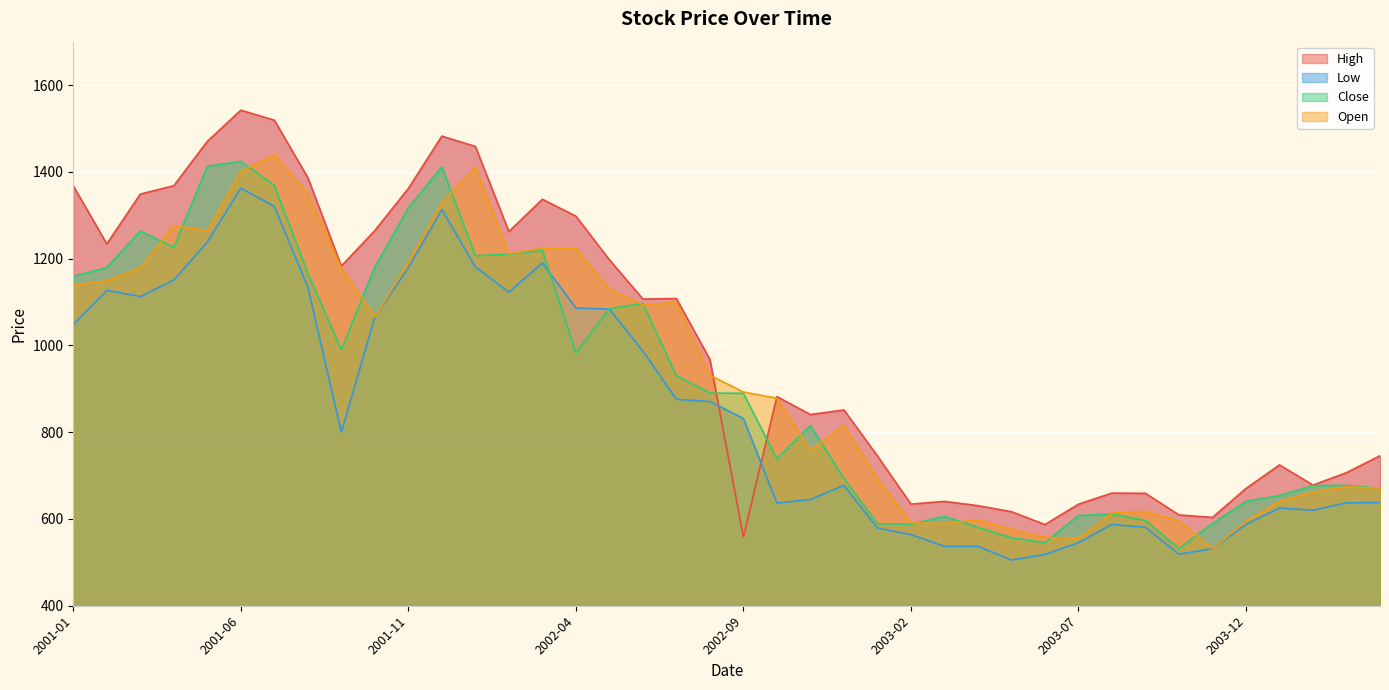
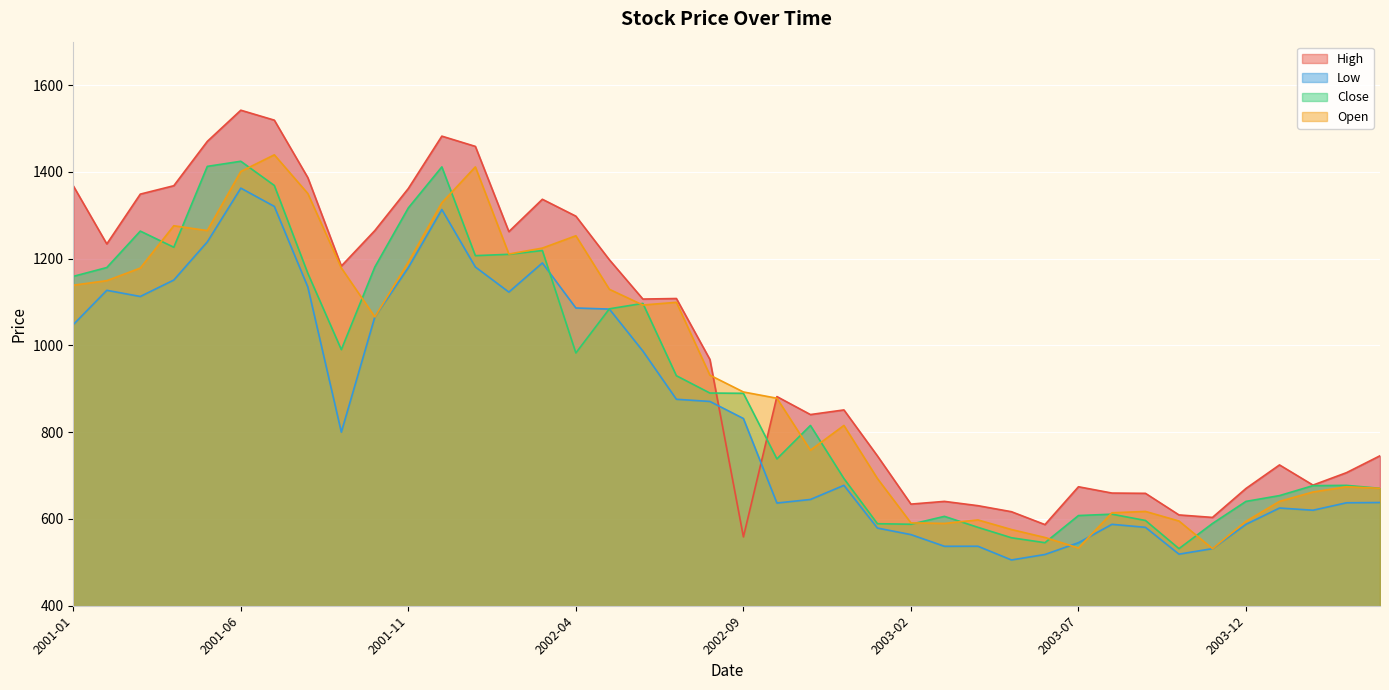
  {
    "High": {
      "2002-09": 560,
-     "2003-07": 630
+     "2003-07": 670
    },
    "Low": {
      "2001-01": 1050,
      "2001-06": 1360,
      "2001-11": 1180,
      "2002-04": 1090,
      "2003-02": 560,
      "2003-07": 550,
      "2003-12": 590
    },
    "Close": {
      "2001-01": 1160,
      "2001-06": 1420,
      "2001-11": 1320,
      "2002-04": 980,
      "2003-07": 610,
      "2003-12": 640
    },
    "Open": {
      "2001-01": 1140,
      "2001-06": 1400,
      "2001-11": 1190,
-     "2002-04": 1220,
-     "2003-07": 550,
+     "2002-04": 1250,
+     "2003-07": 530,
      "2003-12": 590
    }
  }
